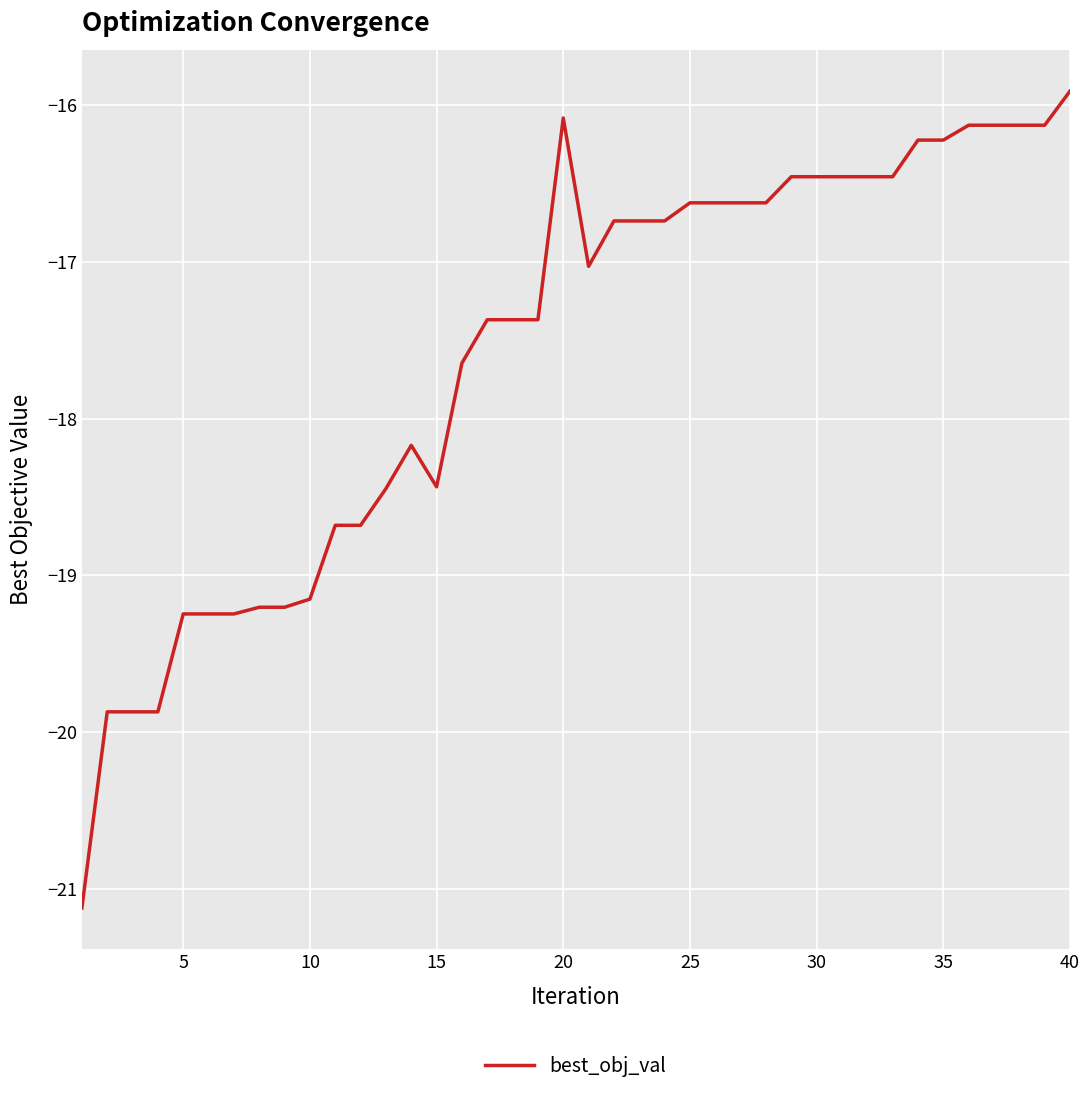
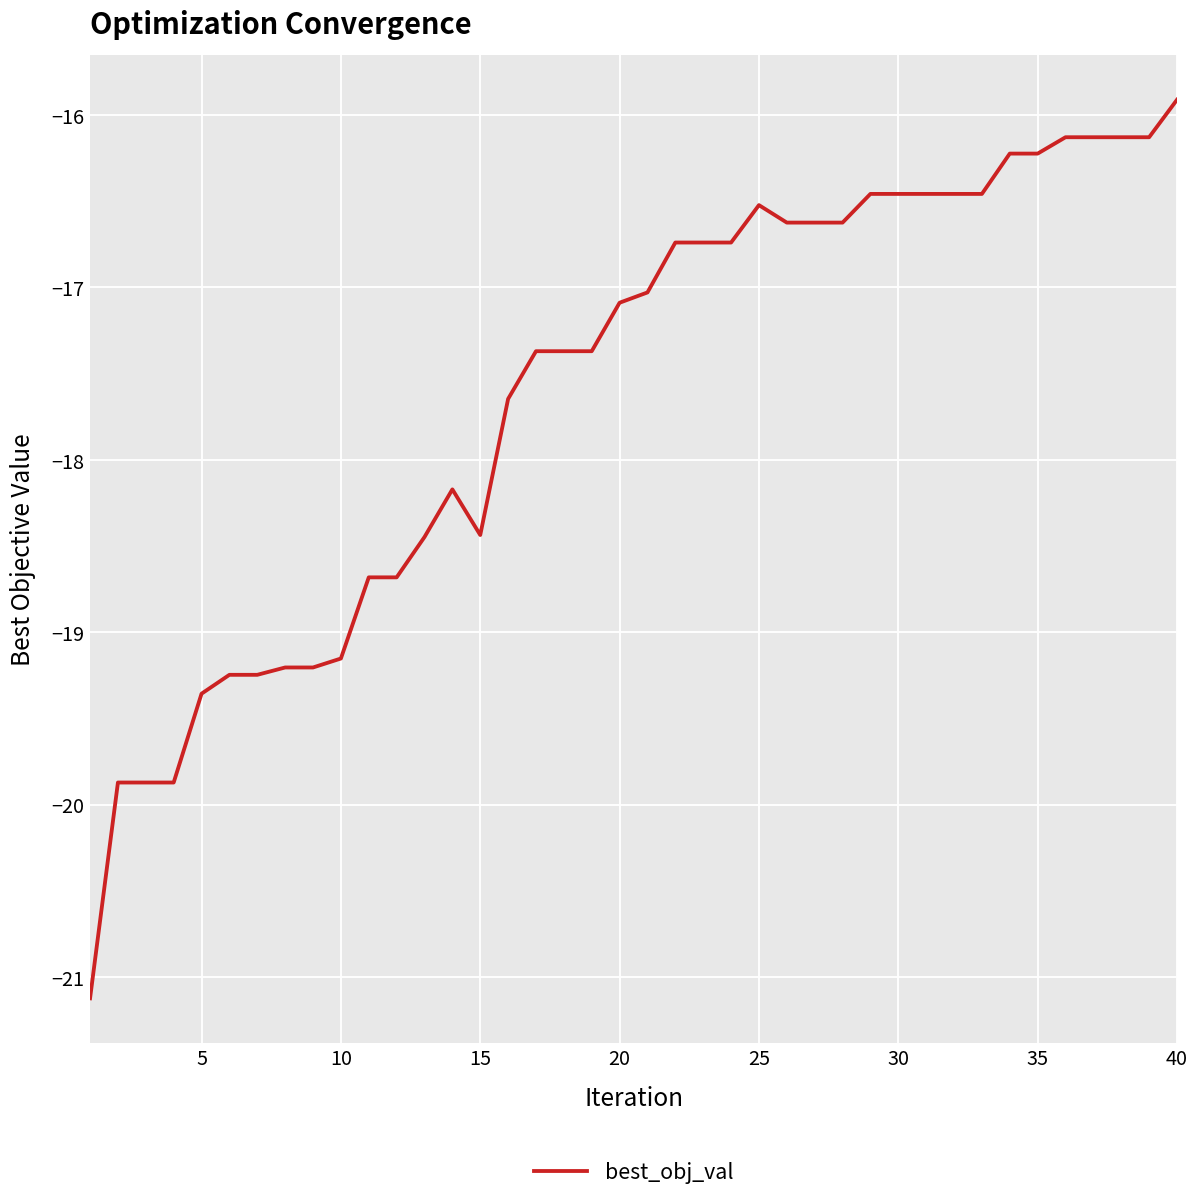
  {
-   "5": -19.25,
+   "5": -19.36,
    "10": -19.15,
    "15": -18.44,
-   "20": -16.08,
-   "25": -16.62,
+   "20": -17.09,
+   "25": -16.52,
    "30": -16.46,
    "35": -16.22,
    "40": -15.91
  }
